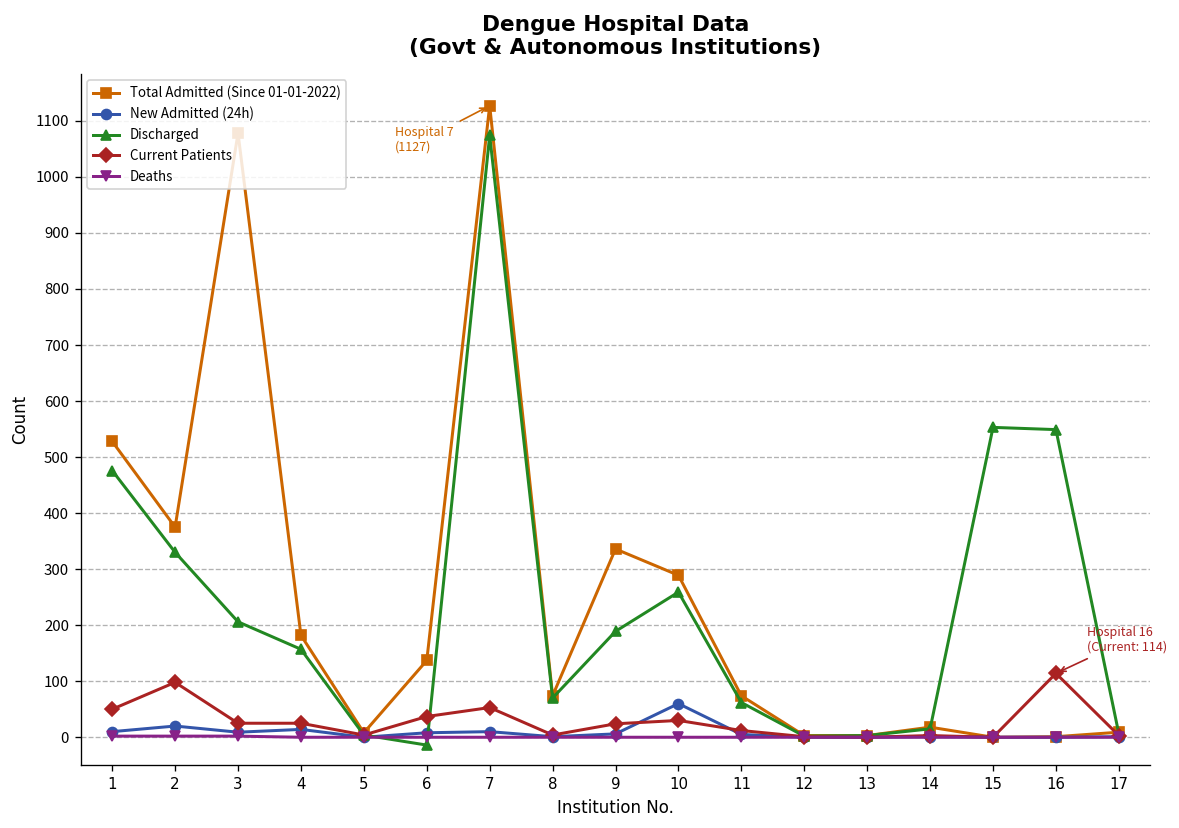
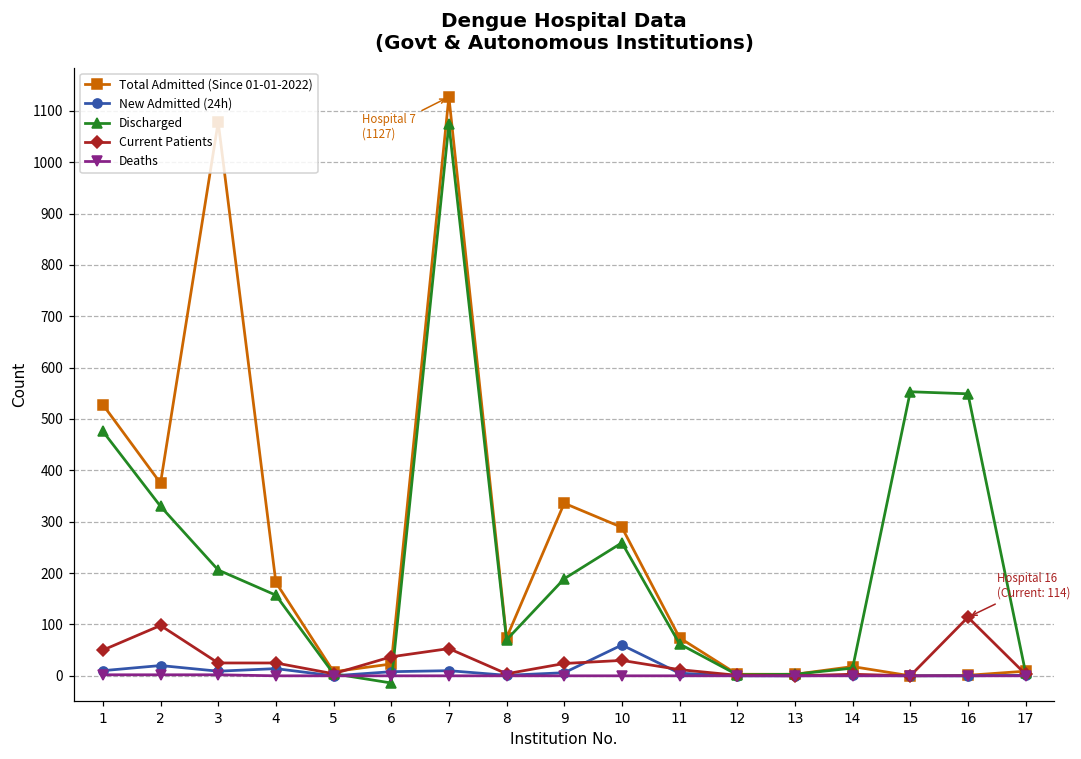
  {
    "Total Admitted (Since 01-01-2022)": {
      "1": 530,
      "2": 380,
      "4": 180,
-     "6": 140,
+     "6": 20,
      "9": 340,
      "10": 290,
      "11": 70
    },
    "New Admitted (24h)": {
      "1": 10,
      "2": 20,
      "3": 10,
      "4": 10,
      "6": 10,
      "7": 10,
      "9": 10,
      "10": 60
    },
    "Discharged": {
      "1": 480,
      "2": 330,
      "3": 210,
      "4": 160,
      "6": -10,
      "9": 190,
      "10": 260,
      "11": 60,
      "15": 550,
      "16": 550
    },
    "Current Patients": {
      "16": 114
    },
    "Deaths": {
      "1": 0,
      "2": 0,
      "3": 0,
      "4": 0,
      "6": 0,
      "7": 0,
      "9": 0,
      "10": 0
    }
  }
